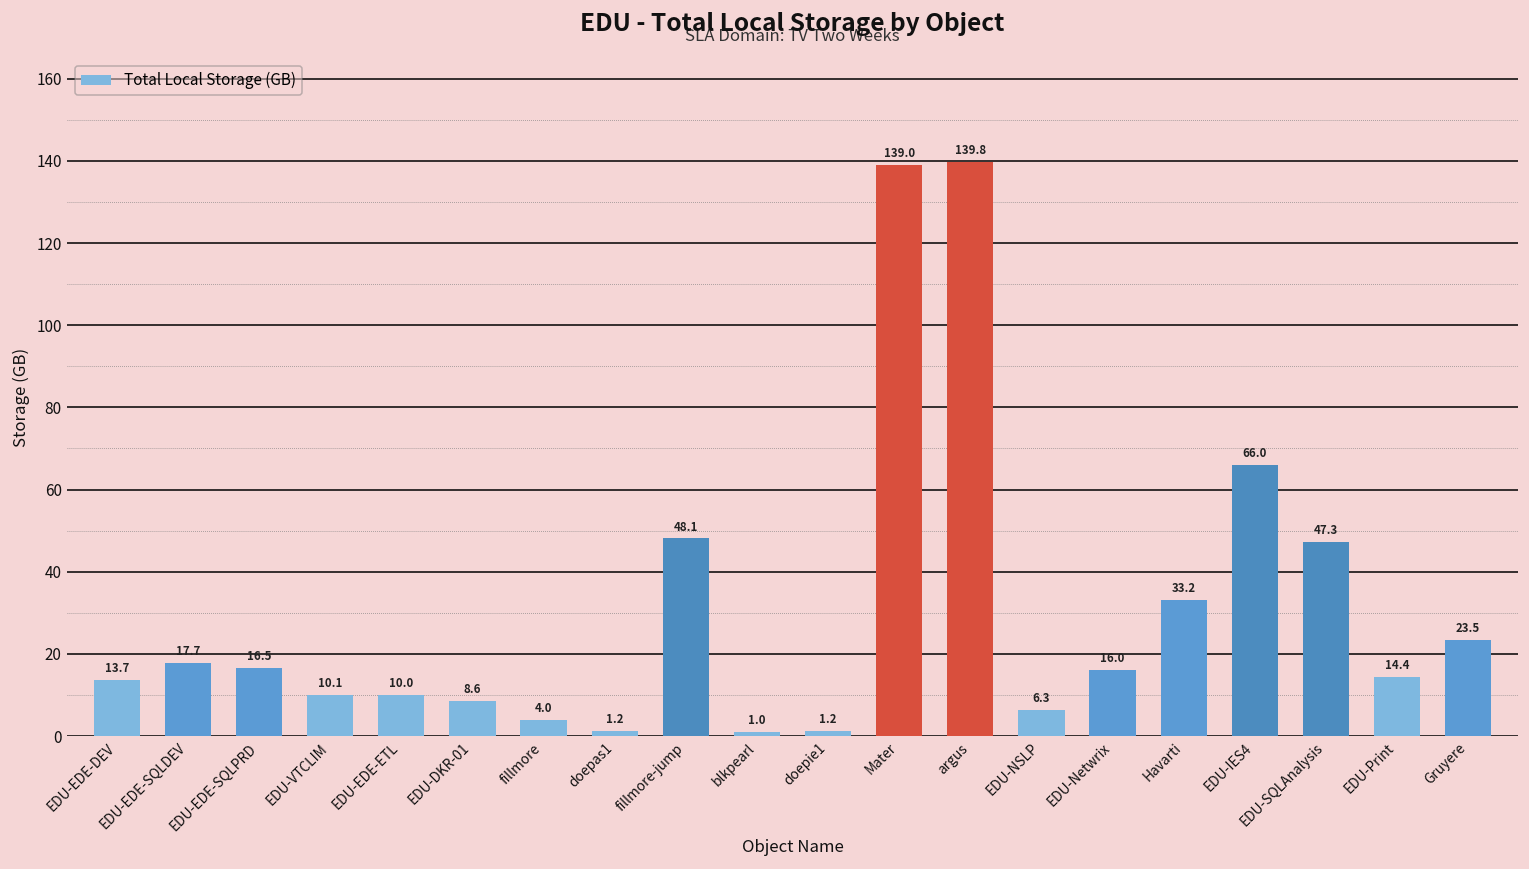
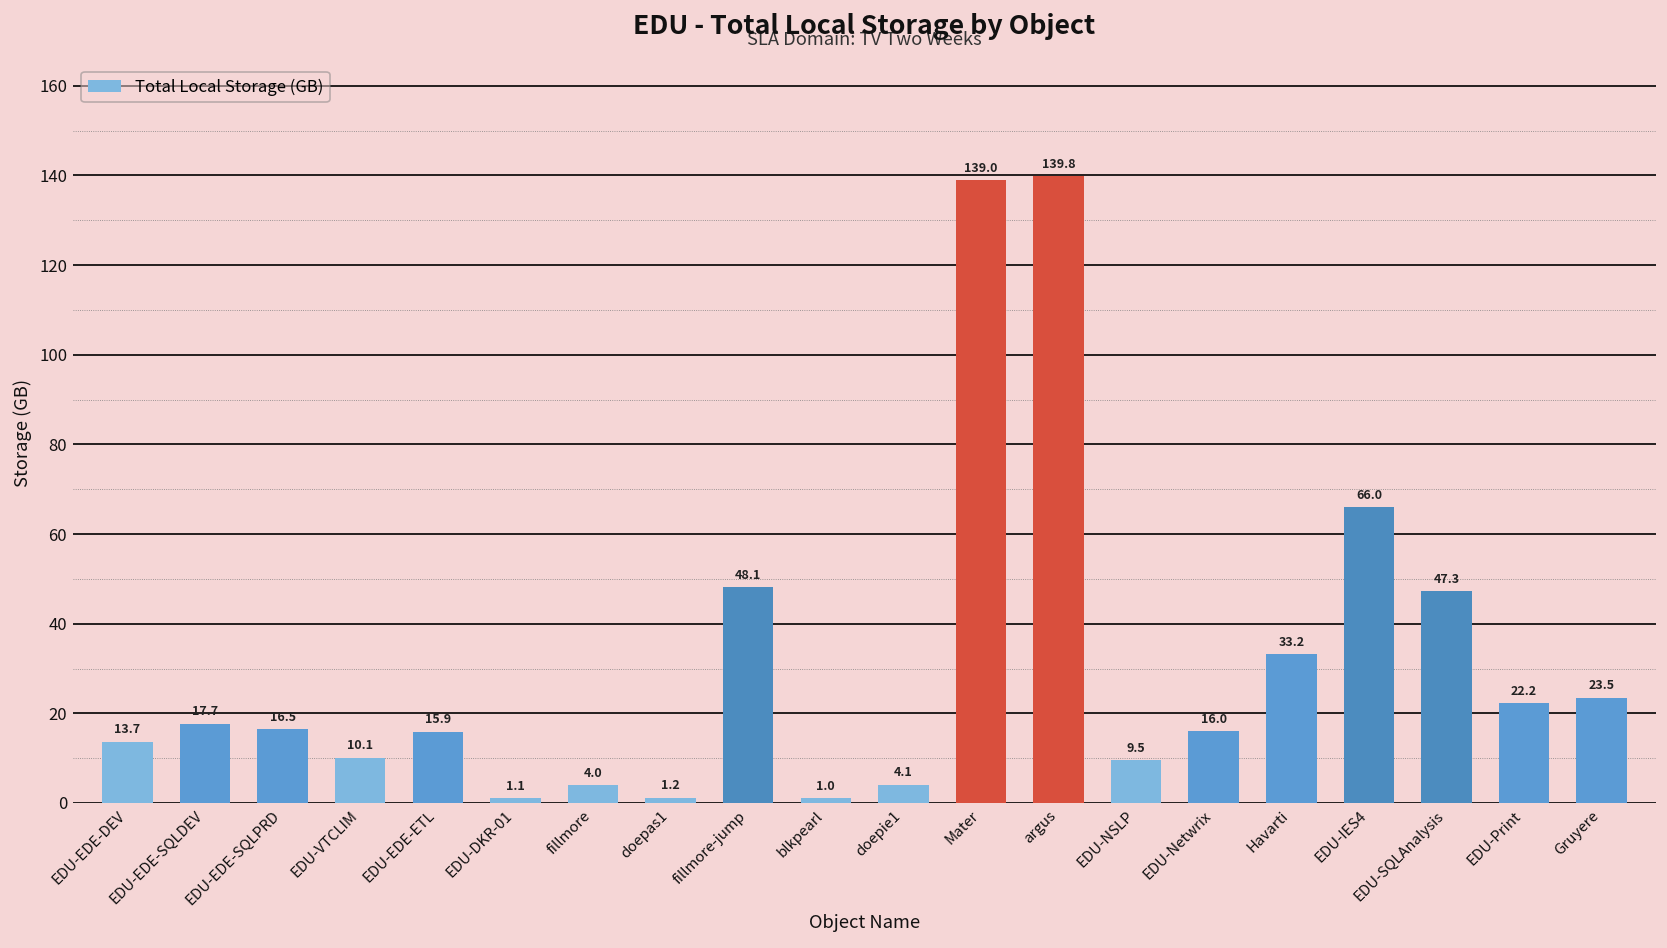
  {
    "EDU-EDE-DEV": 13.7,
    "EDU-EDE-SQLDEV": 17.7,
    "EDU-EDE-SQLPRD": 16.5,
    "EDU-VTCLIM": 10.1,
-   "EDU-EDE-ETL": 10.0,
-   "EDU-DKR-01": 8.6,
+   "EDU-EDE-ETL": 15.9,
+   "EDU-DKR-01": 1.1,
    "fillmore": 4.0,
    "doepas1": 1.2,
    "fillmore-jump": 48.1,
    "blkpearl": 1.0,
-   "doepie1": 1.2,
+   "doepie1": 4.1,
    "Mater": 139.0,
    "argus": 139.8,
-   "EDU-NSLP": 6.3,
+   "EDU-NSLP": 9.5,
    "EDU-Netwrix": 16.0,
    "Havarti": 33.2,
    "EDU-IES4": 66.0,
    "EDU-SQLAnalysis": 47.3,
-   "EDU-Print": 14.4,
+   "EDU-Print": 22.2,
    "Gruyere": 23.5
  }
